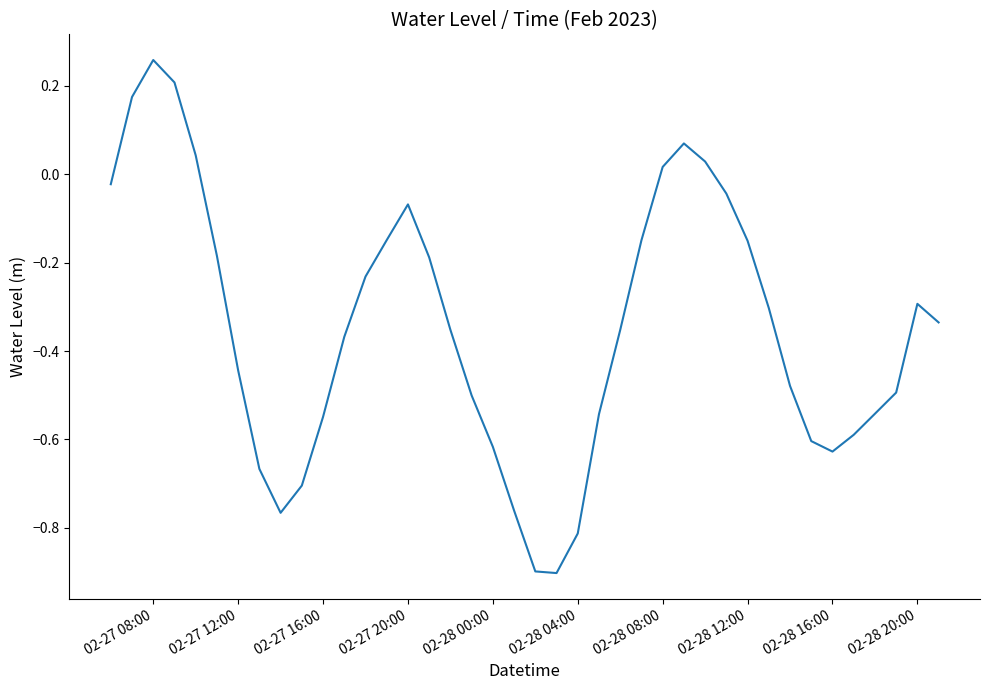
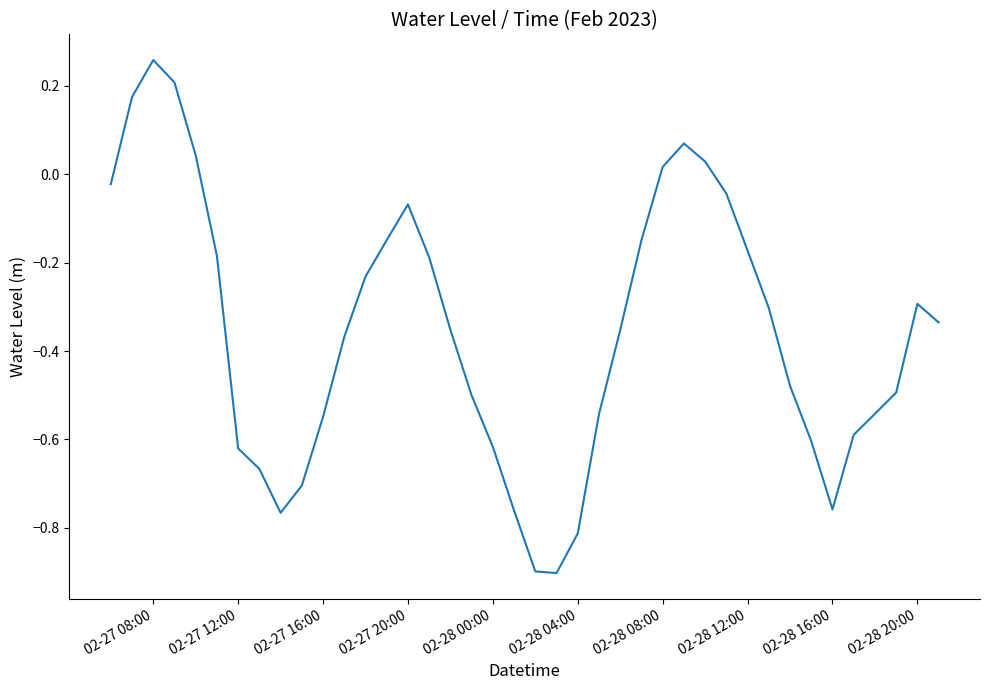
  {
    "02-27 08:00": 0.26,
-   "02-27 12:00": -0.44,
+   "02-27 12:00": -0.62,
    "02-27 16:00": -0.55,
    "02-27 20:00": -0.07,
    "02-28 00:00": -0.62,
    "02-28 04:00": -0.81,
    "02-28 08:00": 0.02,
-   "02-28 12:00": -0.15,
-   "02-28 16:00": -0.63,
+   "02-28 12:00": -0.17,
+   "02-28 16:00": -0.76,
    "02-28 20:00": -0.29
  }
